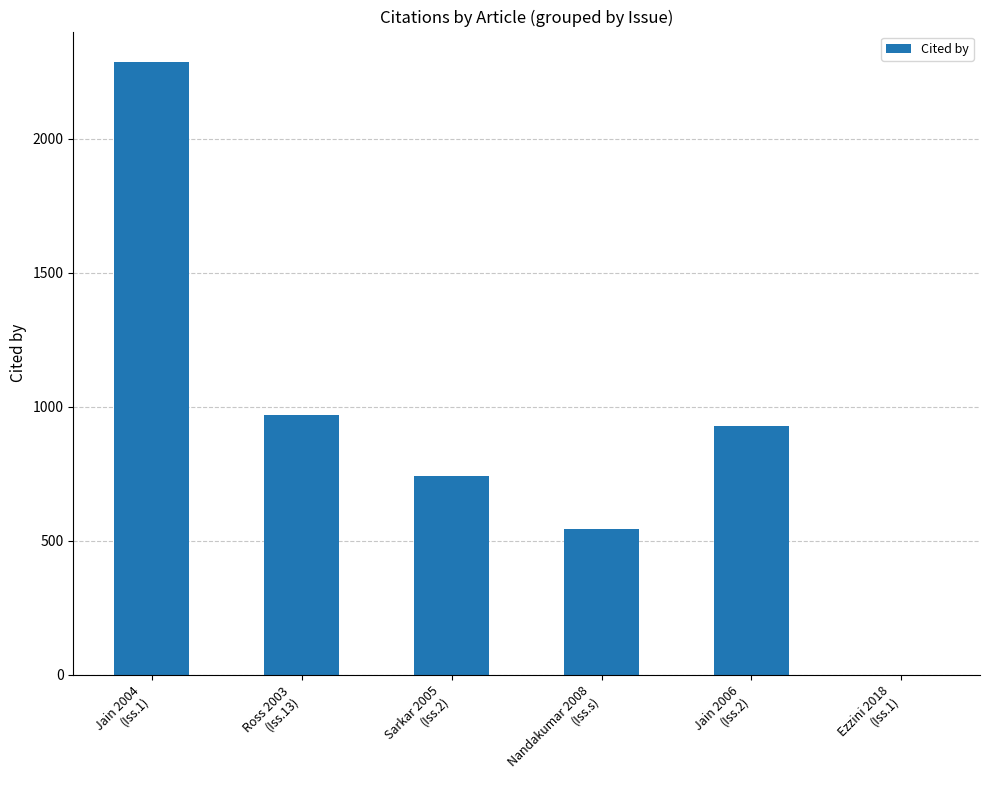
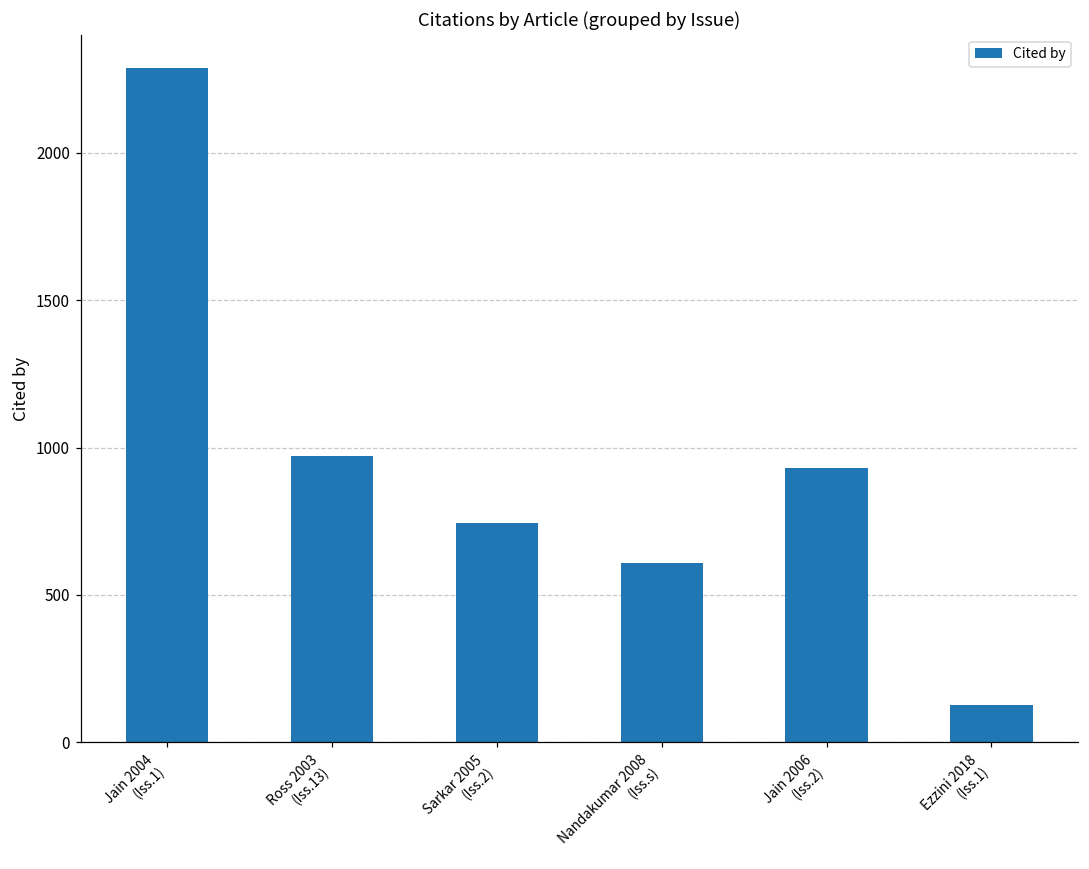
  {
    "Jain 2004 (Iss.1)": 2290,
    "Ross 2003 (Iss.13)": 970,
    "Sarkar 2005 (Iss.2)": 740,
-   "Nandakumar 2008 (Iss.s)": 540,
+   "Nandakumar 2008 (Iss.s)": 610,
    "Jain 2006 (Iss.2)": 930,
-   "Ezzini 2018 (Iss.1)": 0
+   "Ezzini 2018 (Iss.1)": 130
  }
